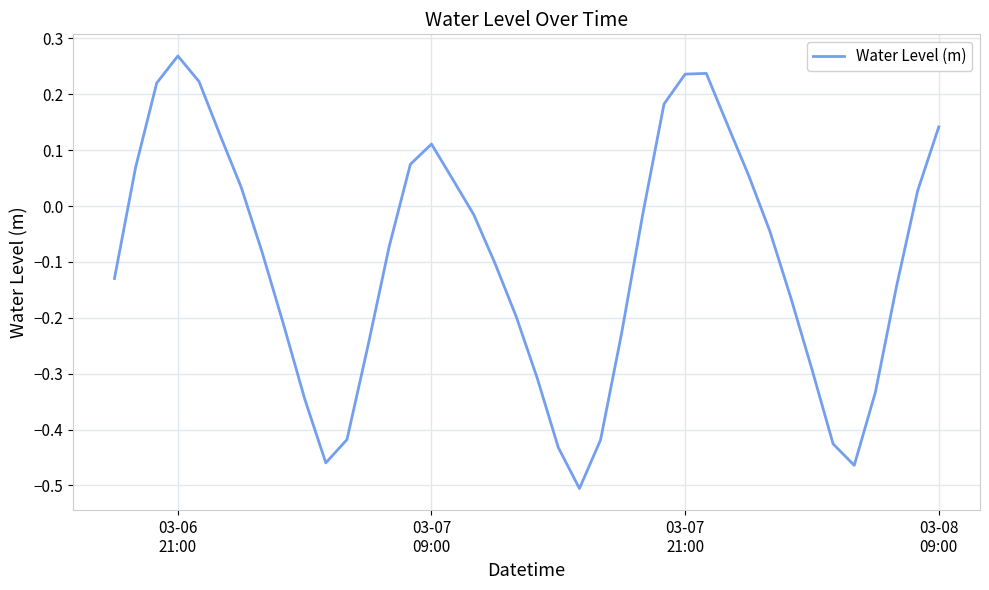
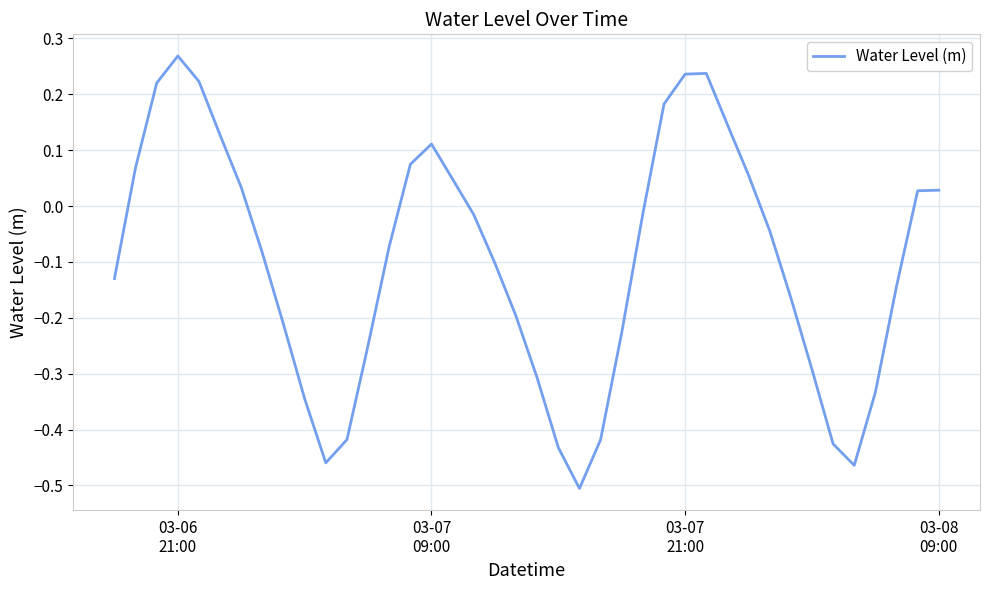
  {
    "03-06 21:00": 0.27,
    "03-07 09:00": 0.11,
    "03-07 21:00": 0.24,
-   "03-08 09:00": 0.14
+   "03-08 09:00": 0.03
  }
